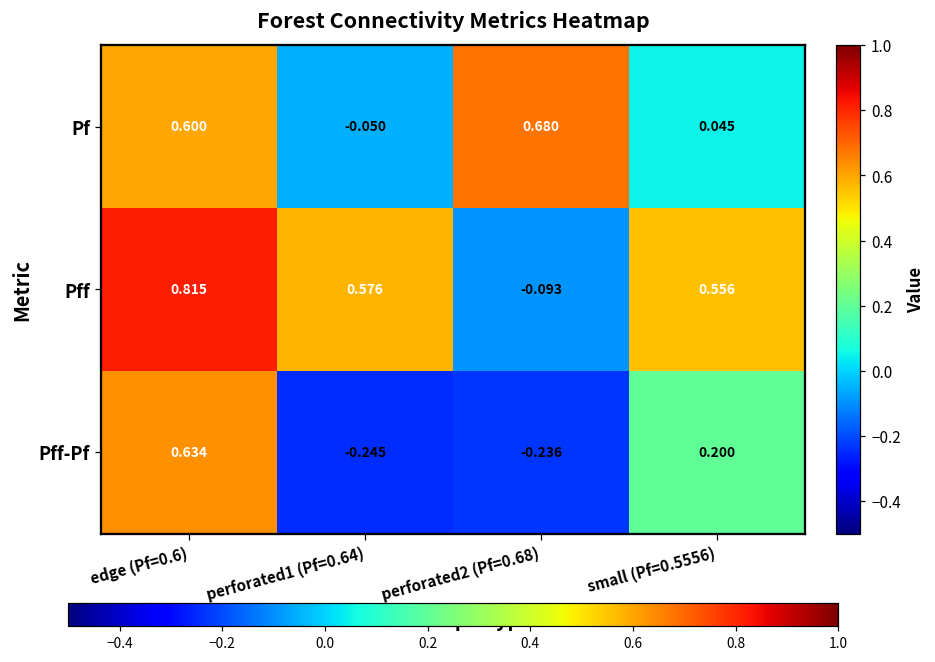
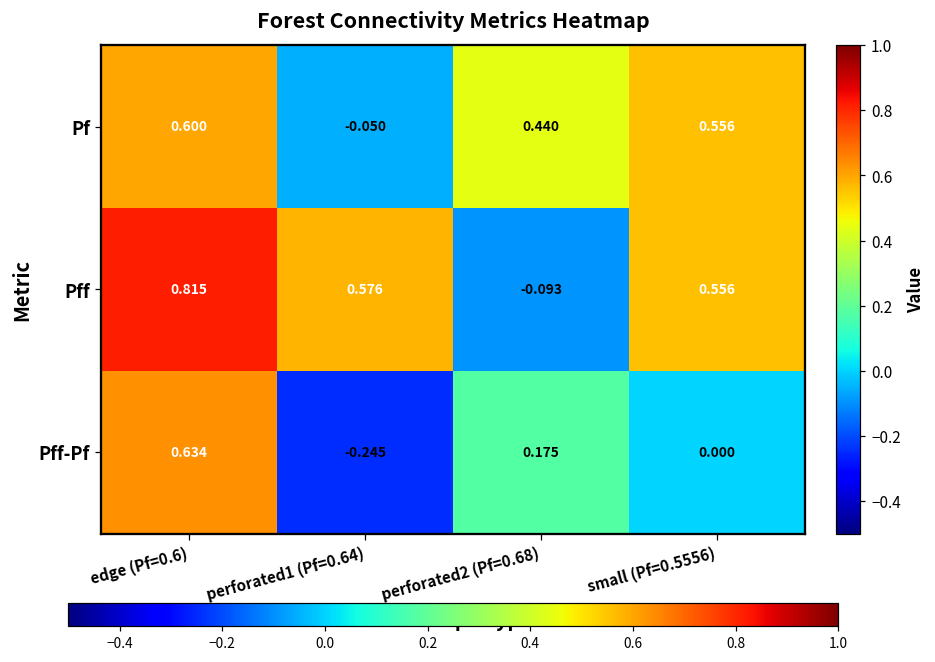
  {
    "Pf": {
      "edge (Pf=0.6)": 0.600,
      "perforated1 (Pf=0.64)": -0.050,
-     "perforated2 (Pf=0.68)": 0.680,
-     "small (Pf=0.5556)": 0.045
+     "perforated2 (Pf=0.68)": 0.440,
+     "small (Pf=0.5556)": 0.556
    },
    "Pff": {
      "edge (Pf=0.6)": 0.815,
      "perforated1 (Pf=0.64)": 0.576,
      "perforated2 (Pf=0.68)": -0.093,
      "small (Pf=0.5556)": 0.556
    },
    "Pff-Pf": {
      "edge (Pf=0.6)": 0.634,
      "perforated1 (Pf=0.64)": -0.245,
-     "perforated2 (Pf=0.68)": -0.236,
-     "small (Pf=0.5556)": 0.200
+     "perforated2 (Pf=0.68)": 0.175,
+     "small (Pf=0.5556)": 0.000
    }
  }
